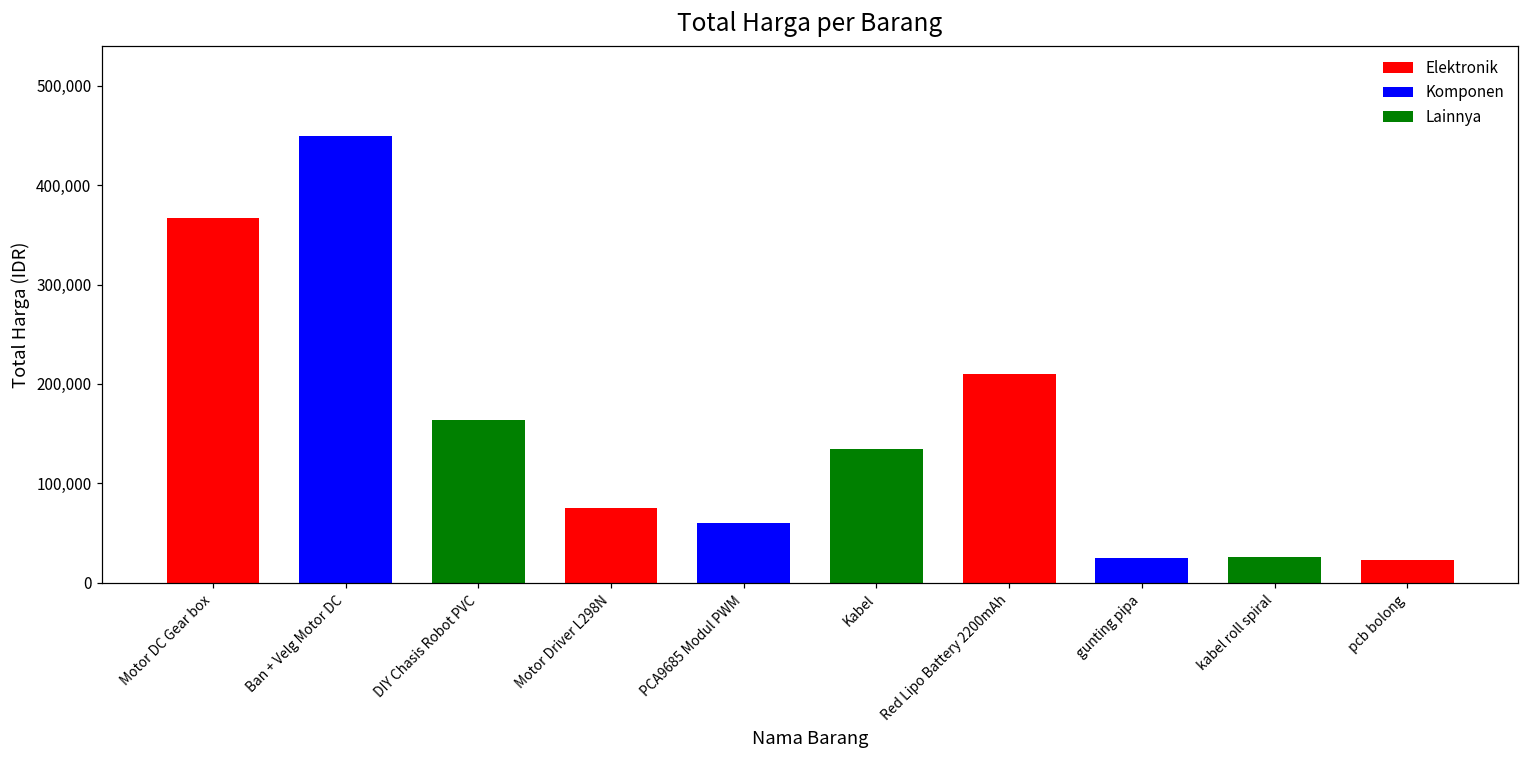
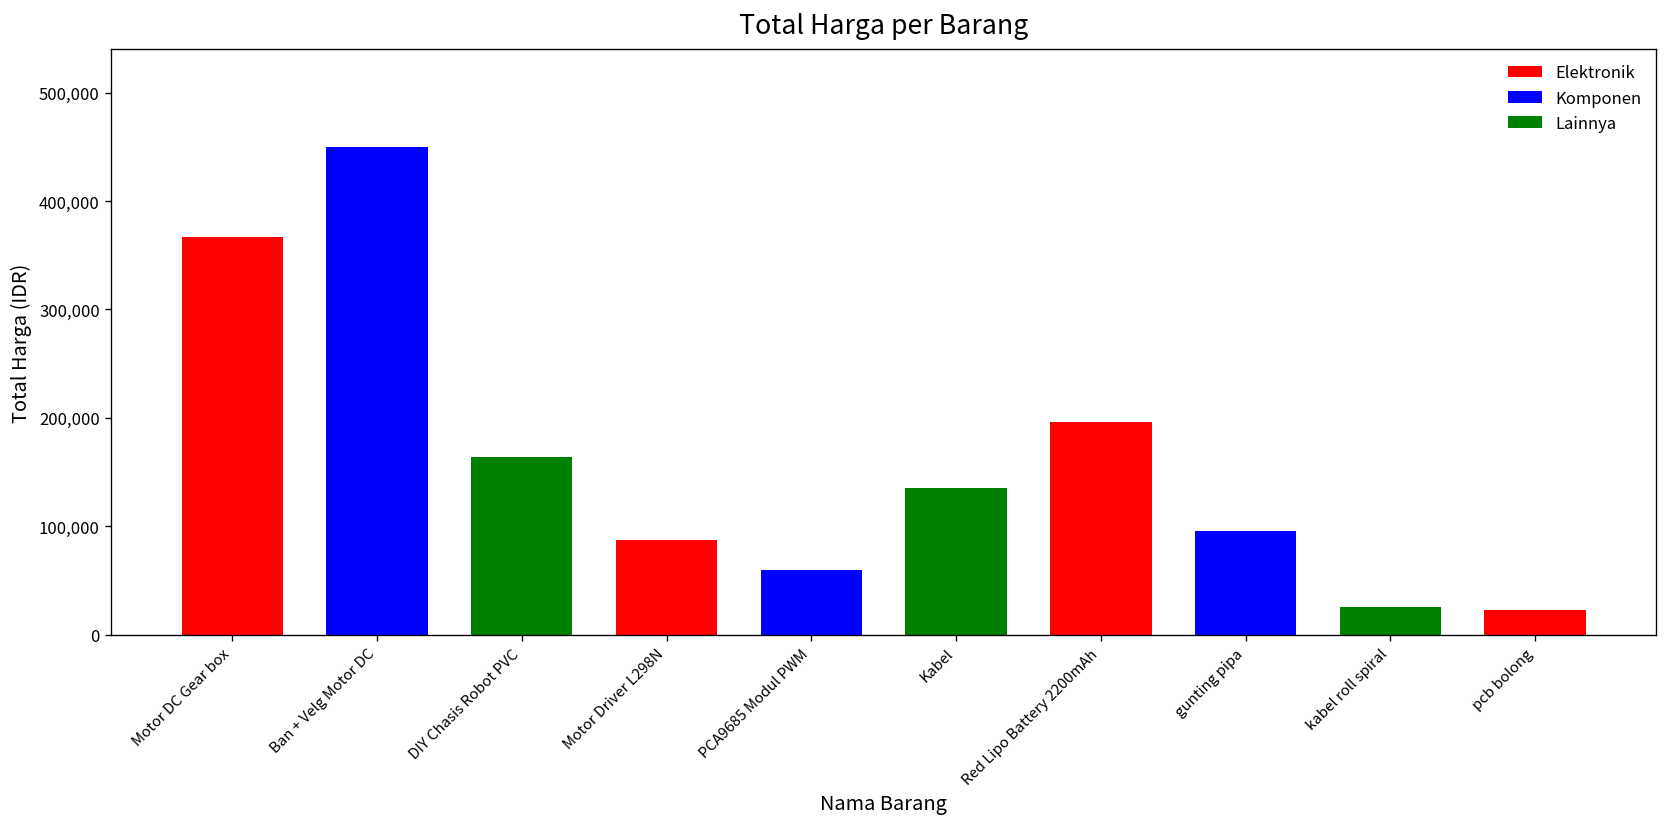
  {
    "Motor DC Gear box": "370,000",
    "Ban + Velg Motor DC": "450,000",
    "DIY Chasis Robot PVC": "160,000",
-   "Motor Driver L298N": "80,000",
+   "Motor Driver L298N": "90,000",
    "PCA9685 Modul PWM": "60,000",
    "Kabel": "140,000",
-   "Red Lipo Battery 2200mAh": "210,000",
-   "gunting pipa": "30,000",
+   "Red Lipo Battery 2200mAh": "200,000",
+   "gunting pipa": "100,000",
    "kabel roll spiral": "30,000",
    "pcb bolong": "20,000"
  }
